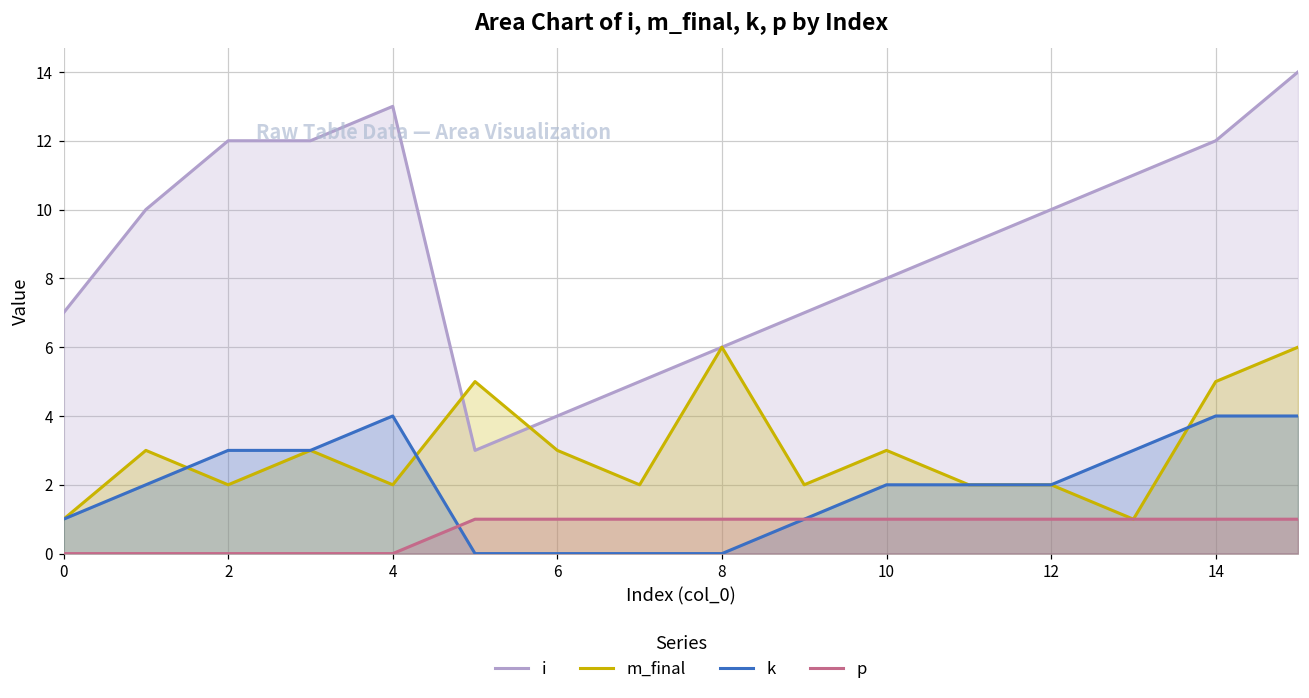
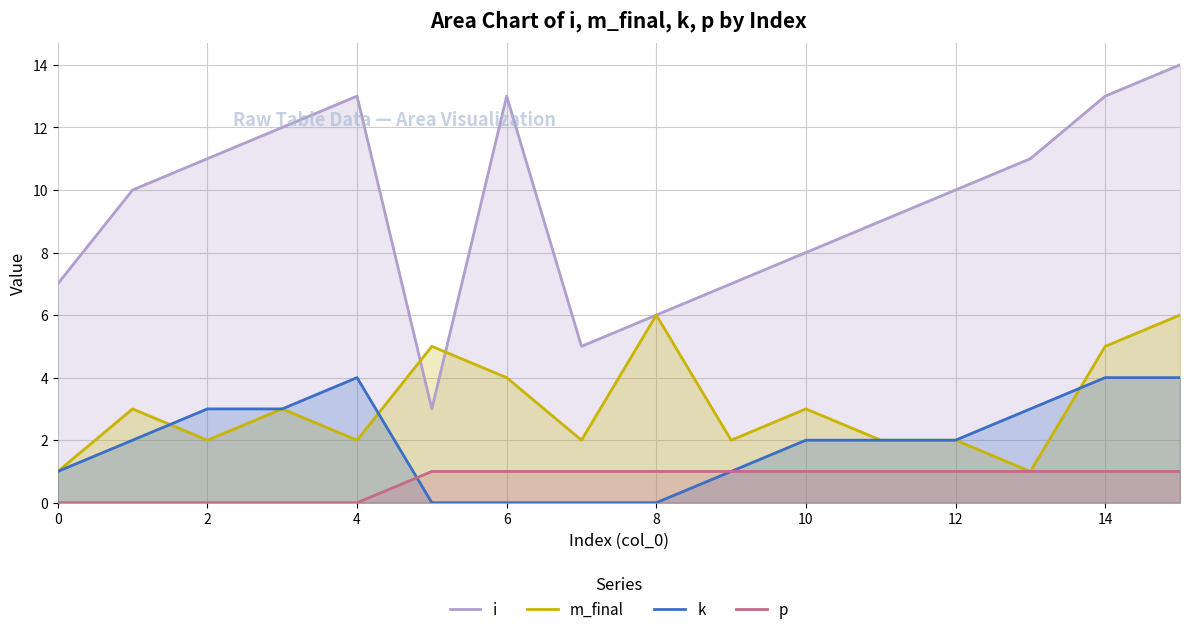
  {
    "i": {
      "0": 7,
-     "2": 12,
+     "2": 11,
      "4": 13,
-     "6": 4,
+     "6": 13,
      "10": 8,
      "12": 10,
-     "14": 12
+     "14": 13
    },
    "m_final": {
      "2": 2,
      "4": 2,
-     "6": 3,
+     "6": 4,
      "10": 3,
      "14": 5
    },
    "k": {
      "2": 3,
      "4": 4,
      "6": 0,
      "8": 0,
      "10": 2,
      "14": 4
    },
    "p": {
      "0": 0,
      "2": 0,
      "4": 0,
      "6": 1,
      "8": 1,
      "10": 1,
      "12": 1,
      "14": 1
    }
  }
